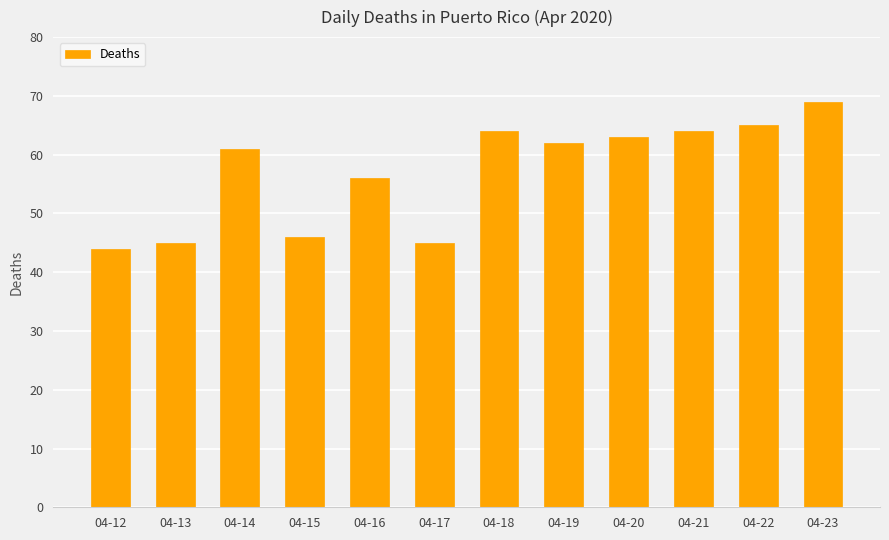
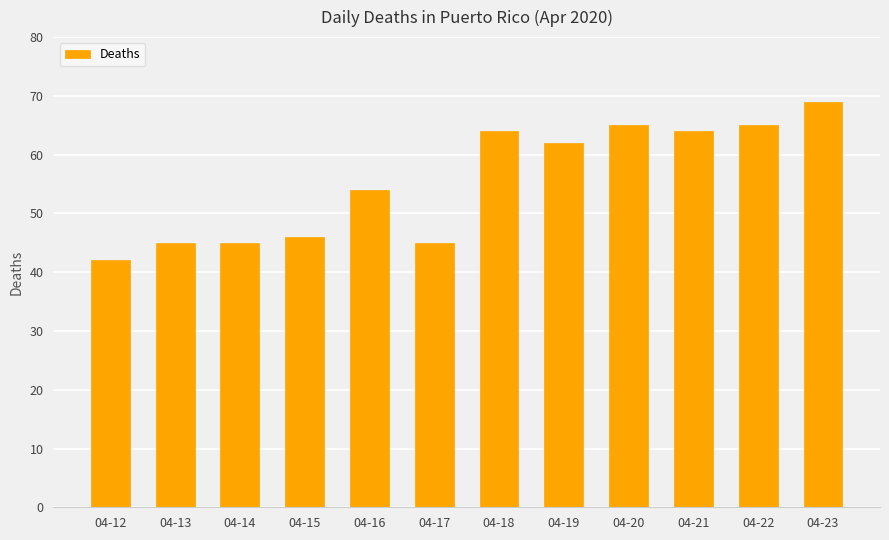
  {
-   "04-12": 44,
+   "04-12": 42,
    "04-13": 45,
-   "04-14": 61,
+   "04-14": 45,
    "04-15": 46,
-   "04-16": 56,
+   "04-16": 54,
    "04-17": 45,
    "04-18": 64,
    "04-19": 62,
-   "04-20": 63,
+   "04-20": 65,
    "04-21": 64,
    "04-22": 65,
    "04-23": 69
  }
